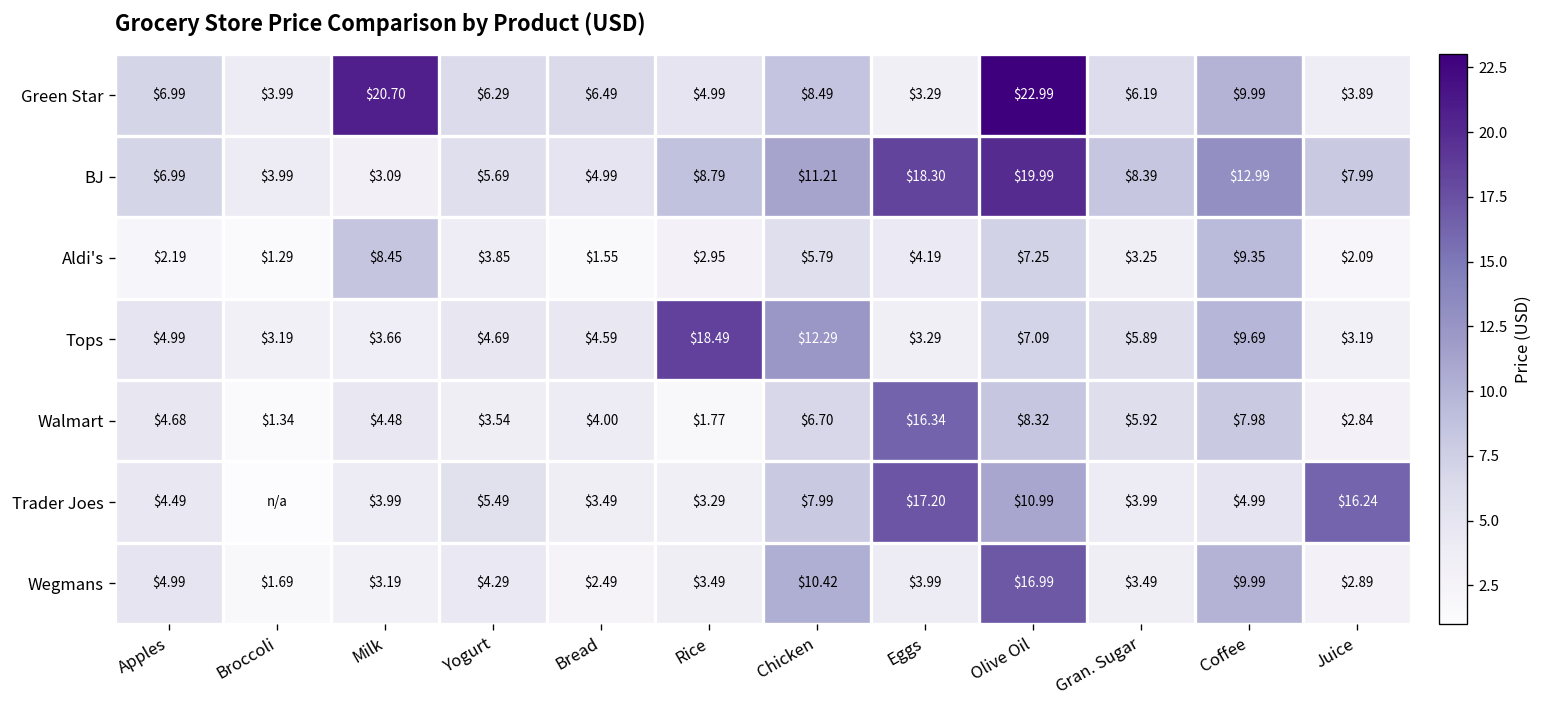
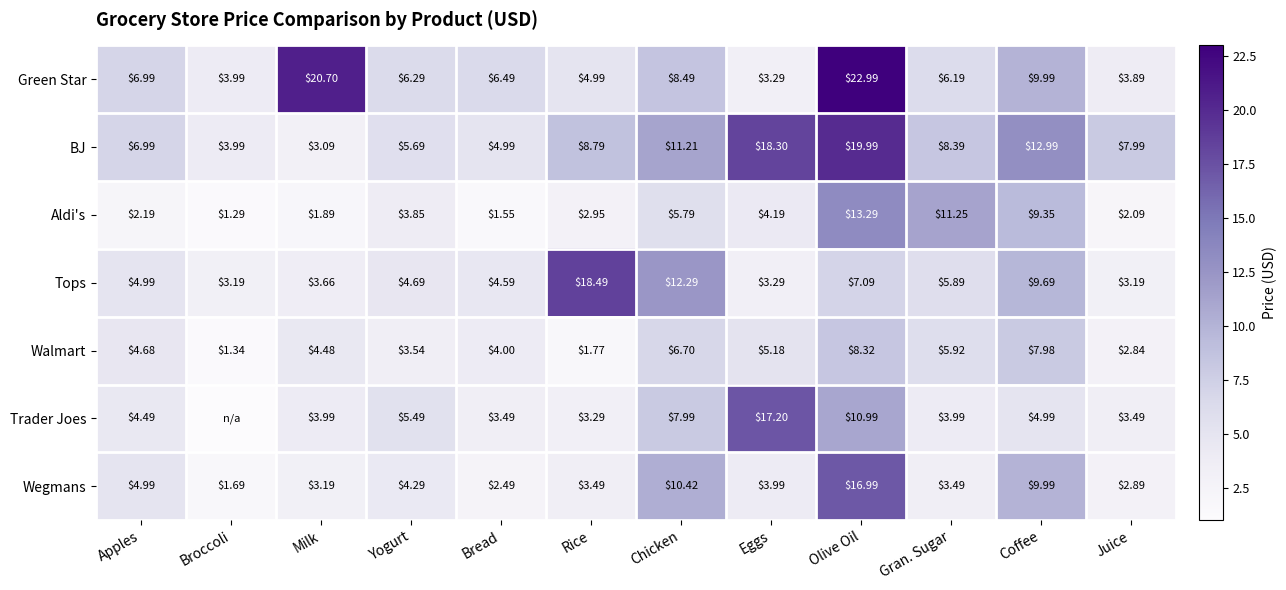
  {
    "Green Star": {
      "Apples": "$6.99",
      "Broccoli": "$3.99",
      "Milk": "$20.70",
      "Yogurt": "$6.29",
      "Bread": "$6.49",
      "Rice": "$4.99",
      "Chicken": "$8.49",
      "Eggs": "$3.29",
      "Olive Oil": "$22.99",
      "Gran. Sugar": "$6.19",
      "Coffee": "$9.99",
      "Juice": "$3.89"
    },
    "BJ": {
      "Apples": "$6.99",
      "Broccoli": "$3.99",
      "Milk": "$3.09",
      "Yogurt": "$5.69",
      "Bread": "$4.99",
      "Rice": "$8.79",
      "Chicken": "$11.21",
      "Eggs": "$18.30",
      "Olive Oil": "$19.99",
      "Gran. Sugar": "$8.39",
      "Coffee": "$12.99",
      "Juice": "$7.99"
    },
    "Aldi's": {
      "Apples": "$2.19",
      "Broccoli": "$1.29",
-     "Milk": "$8.45",
+     "Milk": "$1.89",
      "Yogurt": "$3.85",
      "Bread": "$1.55",
      "Rice": "$2.95",
      "Chicken": "$5.79",
      "Eggs": "$4.19",
-     "Olive Oil": "$7.25",
-     "Gran. Sugar": "$3.25",
+     "Olive Oil": "$13.29",
+     "Gran. Sugar": "$11.25",
      "Coffee": "$9.35",
      "Juice": "$2.09"
    },
    "Tops": {
      "Apples": "$4.99",
      "Broccoli": "$3.19",
      "Milk": "$3.66",
      "Yogurt": "$4.69",
      "Bread": "$4.59",
      "Rice": "$18.49",
      "Chicken": "$12.29",
      "Eggs": "$3.29",
      "Olive Oil": "$7.09",
      "Gran. Sugar": "$5.89",
      "Coffee": "$9.69",
      "Juice": "$3.19"
    },
    "Walmart": {
      "Apples": "$4.68",
      "Broccoli": "$1.34",
      "Milk": "$4.48",
      "Yogurt": "$3.54",
      "Bread": "$4.00",
      "Rice": "$1.77",
      "Chicken": "$6.70",
-     "Eggs": "$16.34",
+     "Eggs": "$5.18",
      "Olive Oil": "$8.32",
      "Gran. Sugar": "$5.92",
      "Coffee": "$7.98",
      "Juice": "$2.84"
    },
    "Trader Joes": {
      "Apples": "$4.49",
      "Milk": "$3.99",
      "Yogurt": "$5.49",
      "Bread": "$3.49",
      "Rice": "$3.29",
      "Chicken": "$7.99",
      "Eggs": "$17.20",
      "Olive Oil": "$10.99",
      "Gran. Sugar": "$3.99",
      "Coffee": "$4.99",
-     "Juice": "$16.24"
+     "Juice": "$3.49"
    },
    "Wegmans": {
      "Apples": "$4.99",
      "Broccoli": "$1.69",
      "Milk": "$3.19",
      "Yogurt": "$4.29",
      "Bread": "$2.49",
      "Rice": "$3.49",
      "Chicken": "$10.42",
      "Eggs": "$3.99",
      "Olive Oil": "$16.99",
      "Gran. Sugar": "$3.49",
      "Coffee": "$9.99",
      "Juice": "$2.89"
    }
  }
